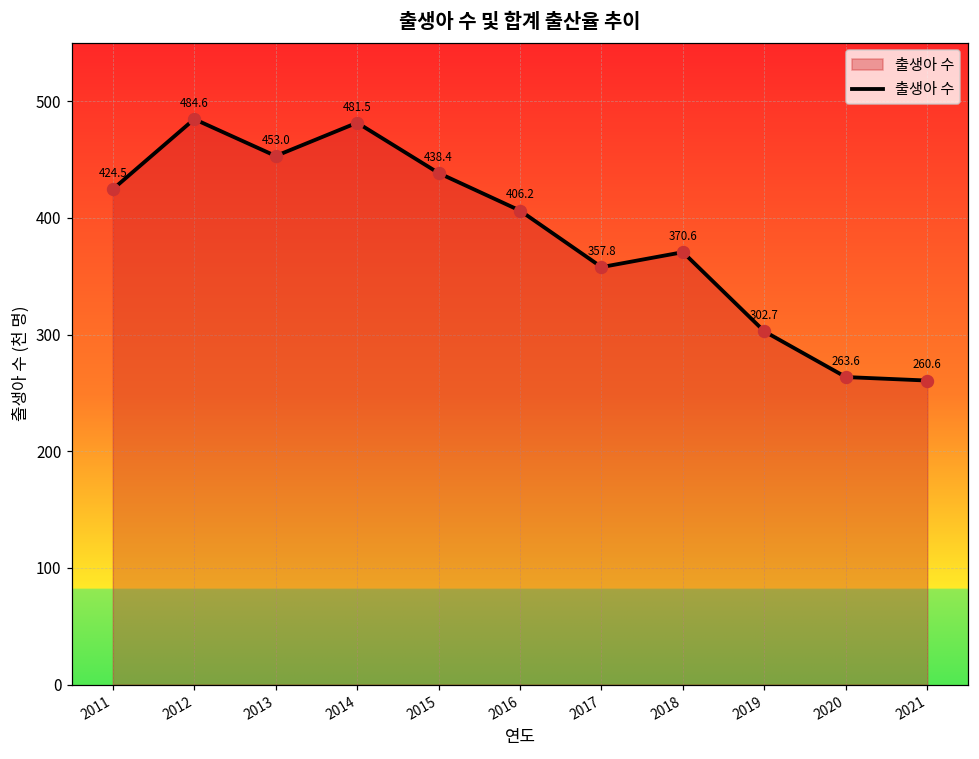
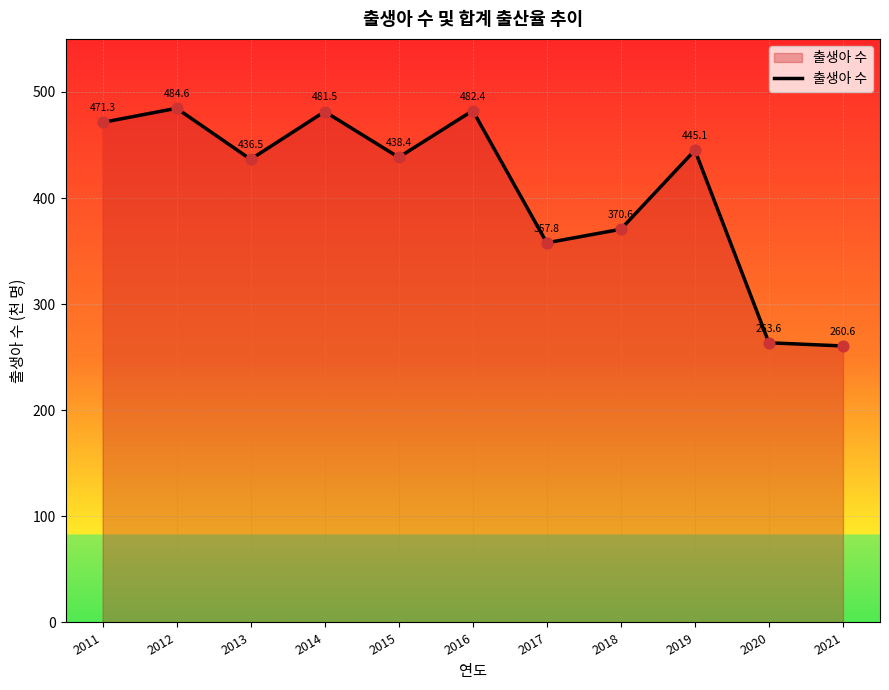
  {
-   "2011": 424.5,
+   "2011": 471.3,
    "2012": 484.6,
-   "2013": 453.0,
+   "2013": 436.5,
    "2014": 481.5,
    "2015": 438.4,
-   "2016": 406.2,
+   "2016": 482.4,
    "2017": 357.8,
    "2018": 370.6,
-   "2019": 302.7,
+   "2019": 445.1,
    "2020": 263.6,
    "2021": 260.6
  }
